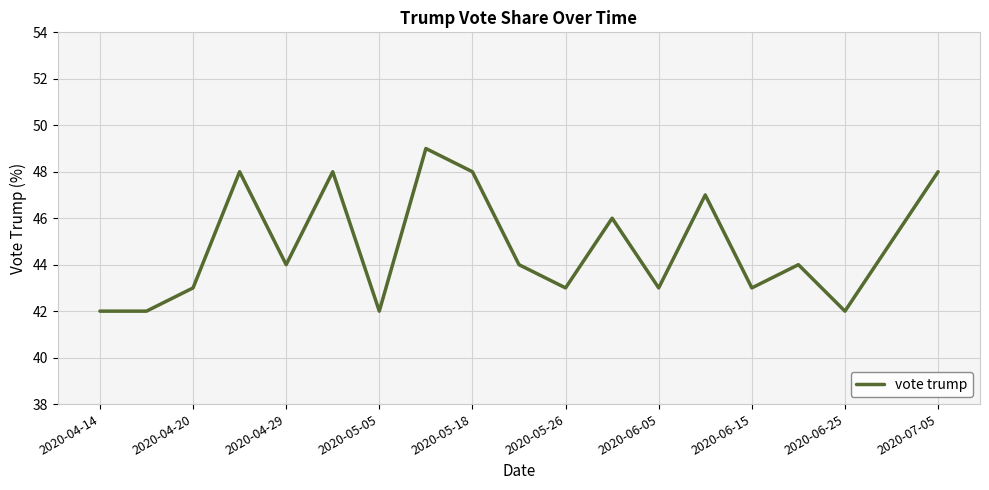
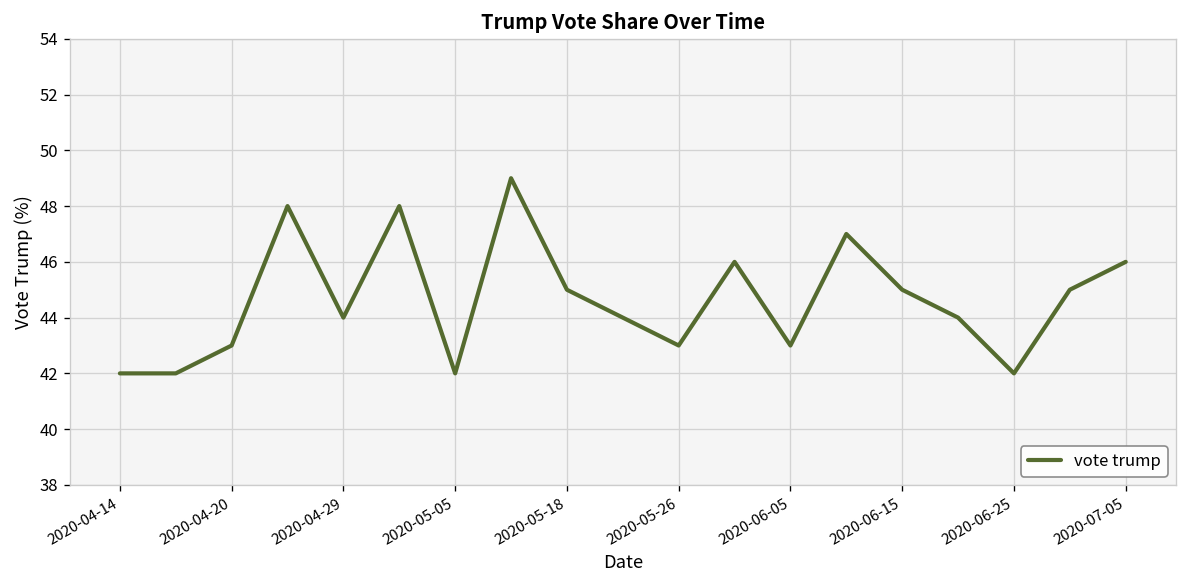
  {
    "2020-04-14": 42,
    "2020-04-20": 43,
    "2020-04-29": 44,
    "2020-05-05": 42,
-   "2020-05-18": 48,
+   "2020-05-18": 45,
    "2020-05-26": 43,
    "2020-06-05": 43,
-   "2020-06-15": 43,
+   "2020-06-15": 45,
    "2020-06-25": 42,
-   "2020-07-05": 48
+   "2020-07-05": 46
  }
